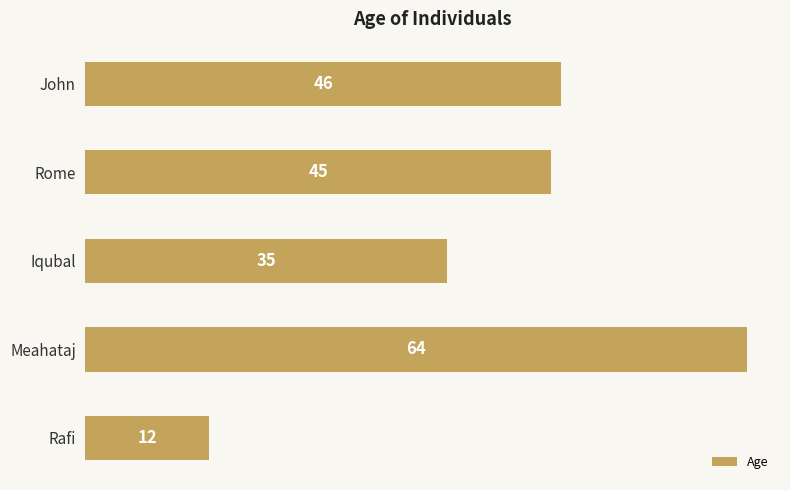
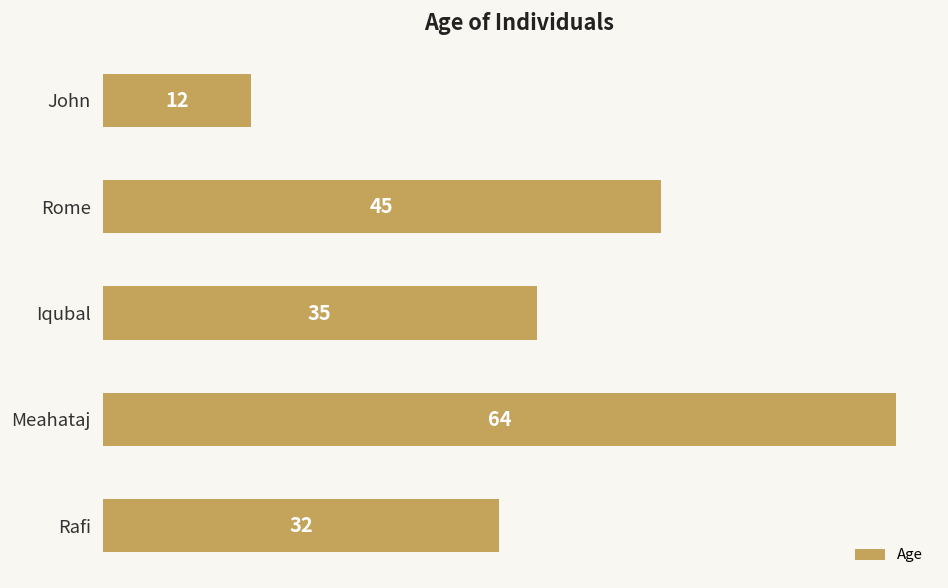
  {
-   "John": 46,
+   "John": 12,
    "Rome": 45,
    "Iqubal": 35,
    "Meahataj": 64,
-   "Rafi": 12
+   "Rafi": 32
  }
